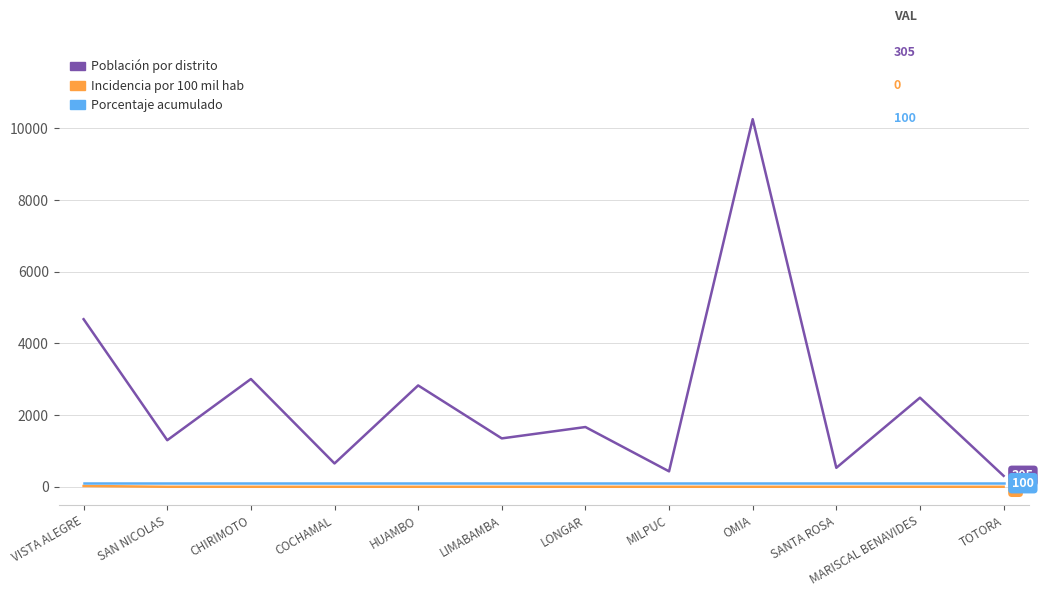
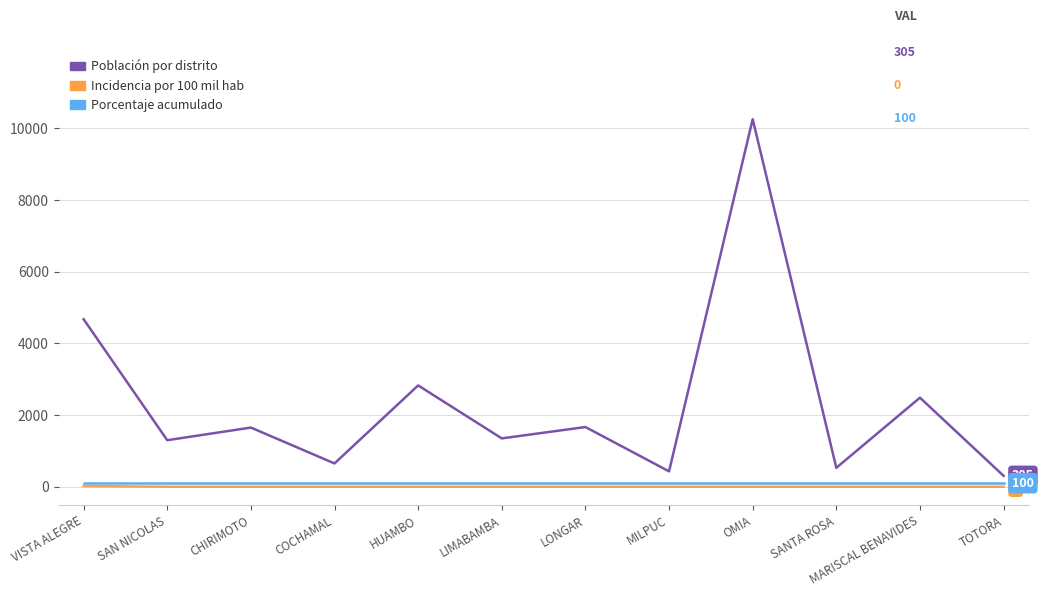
  {
    "Población por distrito": {
      "VISTA ALEGRE": 4700,
      "SAN NICOLAS": 1300,
-     "CHIRIMOTO": 3000,
+     "CHIRIMOTO": 1700,
      "COCHAMAL": 700,
      "HUAMBO": 2800,
      "LIMABAMBA": 1400,
      "LONGAR": 1700,
      "MILPUC": 400,
      "OMIA": 10300,
      "SANTA ROSA": 500,
      "MARISCAL BENAVIDES": 2500
    },
    "Incidencia por 100 mil hab": {
      "VISTA ALEGRE": 0,
      "SAN NICOLAS": 0,
      "CHIRIMOTO": 0,
      "COCHAMAL": 0,
      "HUAMBO": 0,
      "LIMABAMBA": 0,
      "LONGAR": 0,
      "MILPUC": 0,
      "OMIA": 0,
      "SANTA ROSA": 0,
      "MARISCAL BENAVIDES": 0
    },
    "Porcentaje acumulado": {
      "VISTA ALEGRE": 100,
      "SAN NICOLAS": 100,
      "CHIRIMOTO": 100,
      "COCHAMAL": 100,
      "HUAMBO": 100,
      "LIMABAMBA": 100,
      "LONGAR": 100,
      "MILPUC": 100,
      "OMIA": 100,
      "SANTA ROSA": 100,
      "MARISCAL BENAVIDES": 100
    }
  }
